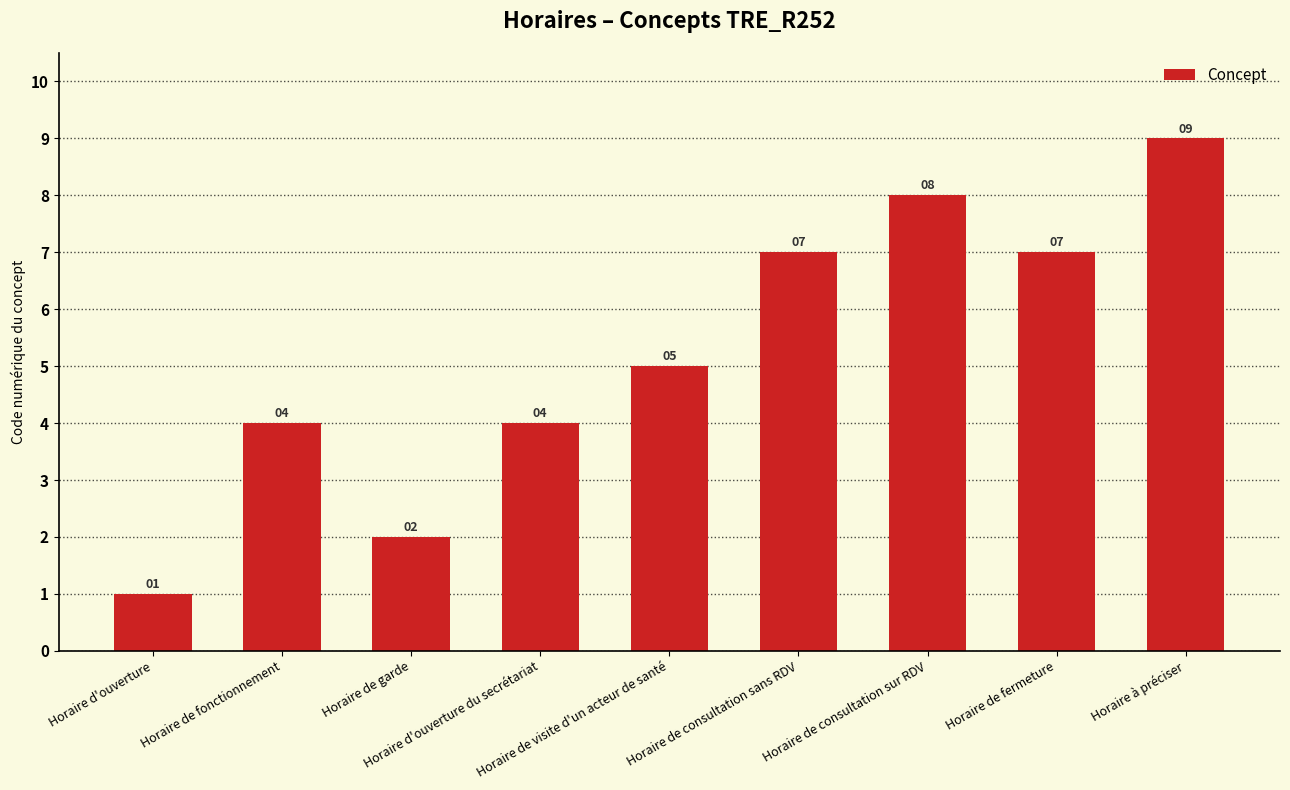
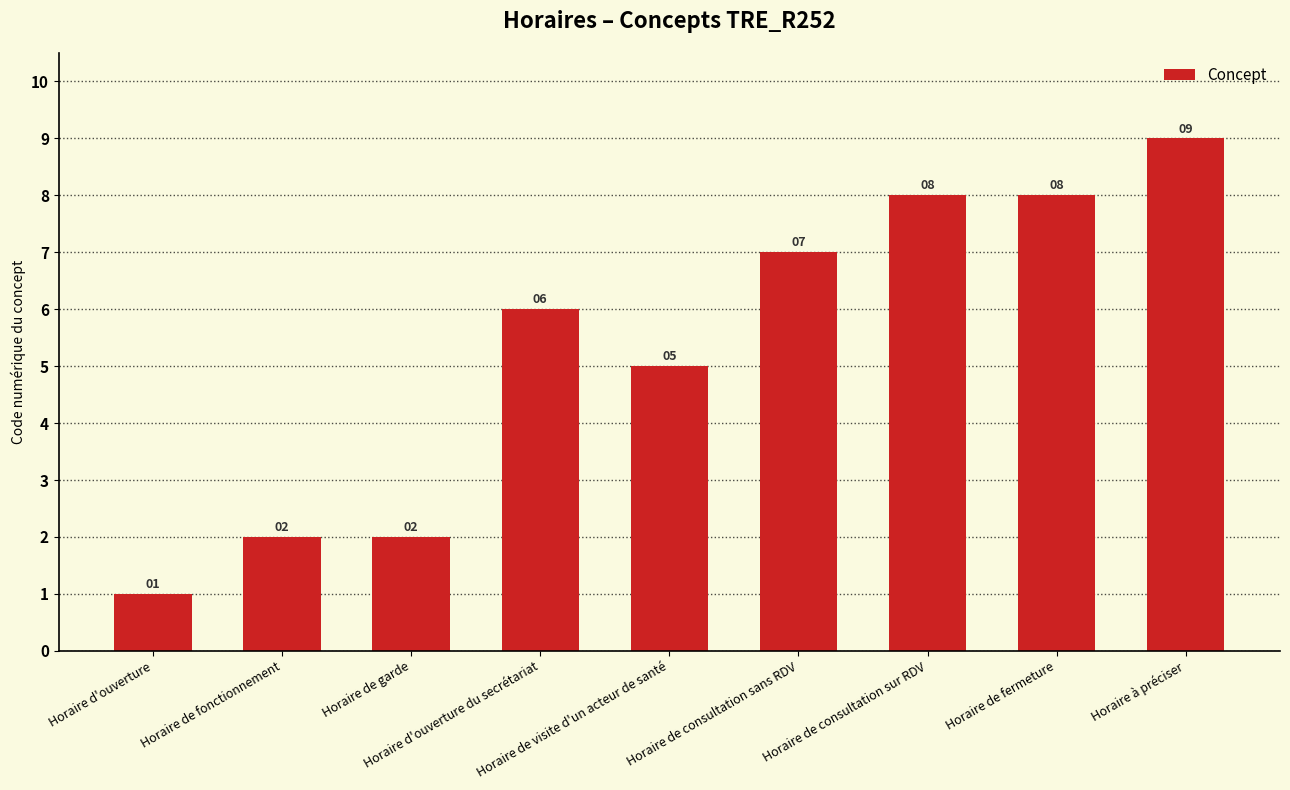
  {
    "Horaire d'ouverture": "01",
-   "Horaire de fonctionnement": "04",
+   "Horaire de fonctionnement": "02",
    "Horaire de garde": "02",
-   "Horaire d'ouverture du secrétariat": "04",
+   "Horaire d'ouverture du secrétariat": "06",
    "Horaire de visite d'un acteur de santé": "05",
    "Horaire de consultation sans RDV": "07",
    "Horaire de consultation sur RDV": "08",
-   "Horaire de fermeture": "07",
+   "Horaire de fermeture": "08",
    "Horaire à préciser": "09"
  }
